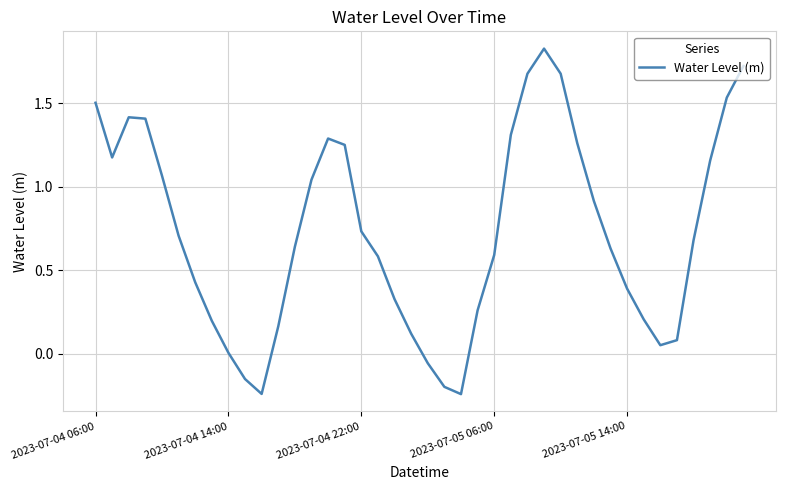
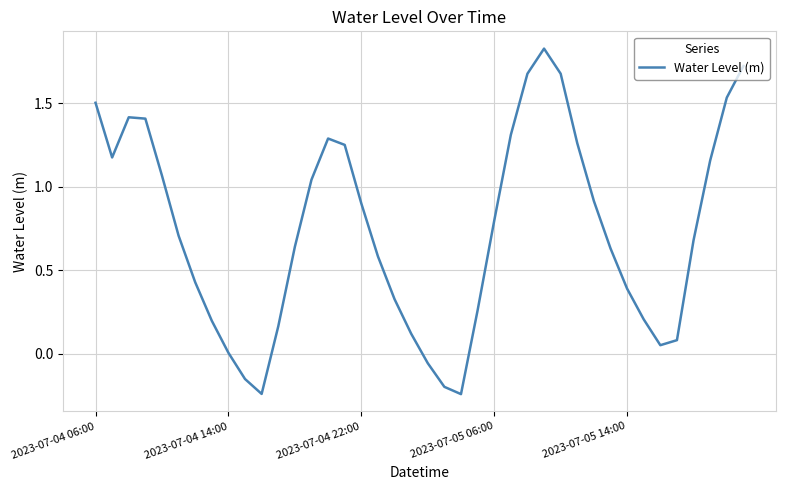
  {
    "2023-07-04 06:00": 1.50,
    "2023-07-04 14:00": 0.01,
-   "2023-07-04 22:00": 0.73,
-   "2023-07-05 06:00": 0.59,
+   "2023-07-04 22:00": 0.90,
+   "2023-07-05 06:00": 0.80,
    "2023-07-05 14:00": 0.39
  }
